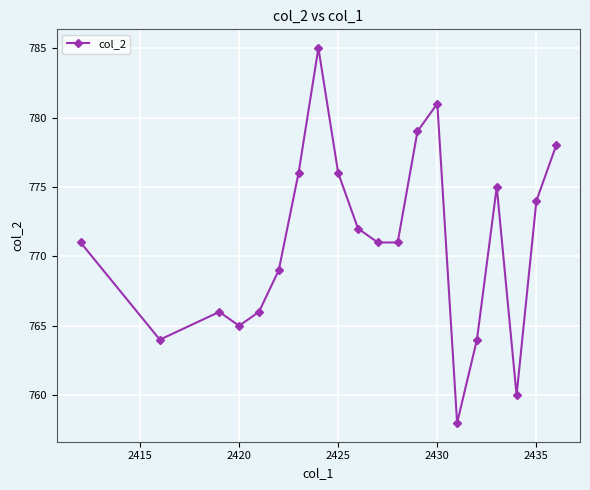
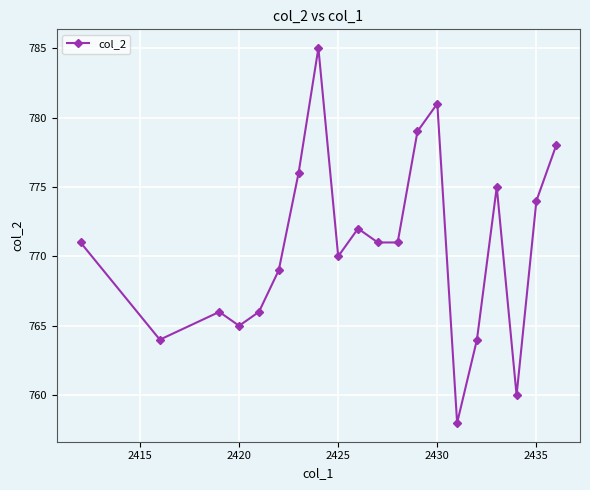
  {
    "2420": 765,
-   "2425": 776,
+   "2425": 770,
    "2430": 781,
    "2435": 774
  }
